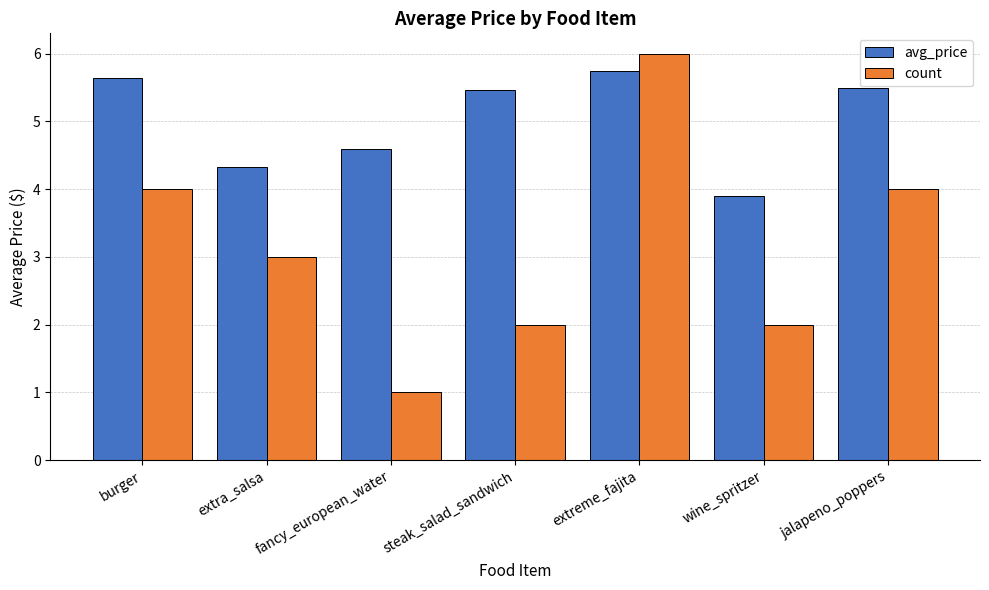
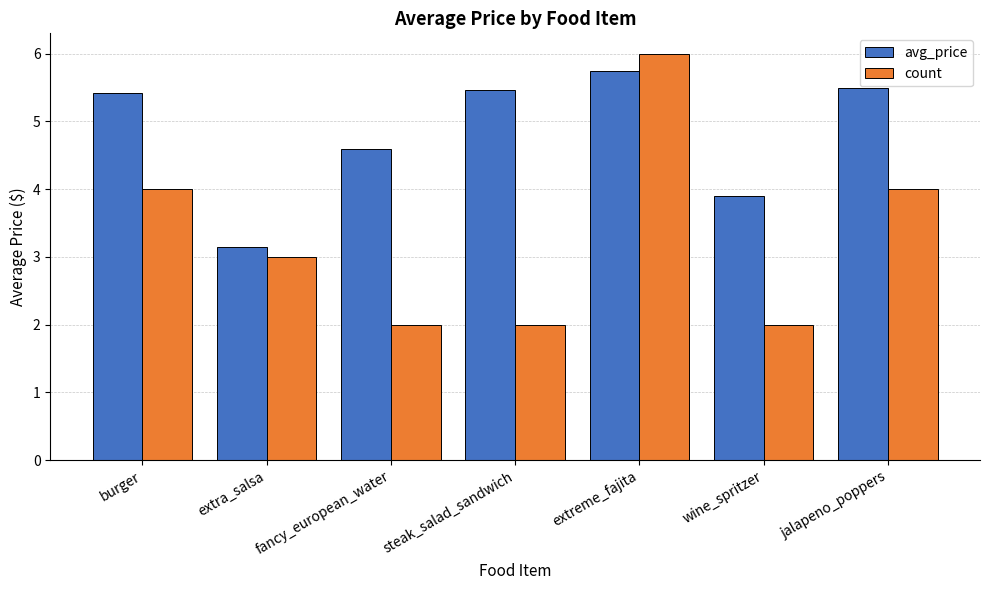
  {
    "avg_price": {
-     "burger": 5.6,
-     "extra_salsa": 4.3,
+     "burger": 5.4,
+     "extra_salsa": 3.1,
      "fancy_european_water": 4.6,
      "steak_salad_sandwich": 5.5,
      "extreme_fajita": 5.8,
      "wine_spritzer": 3.9,
      "jalapeno_poppers": 5.5
    },
    "count": {
      "burger": 4,
      "extra_salsa": 3,
-     "fancy_european_water": 1,
+     "fancy_european_water": 2,
      "steak_salad_sandwich": 2,
      "extreme_fajita": 6,
      "wine_spritzer": 2,
      "jalapeno_poppers": 4
    }
  }
